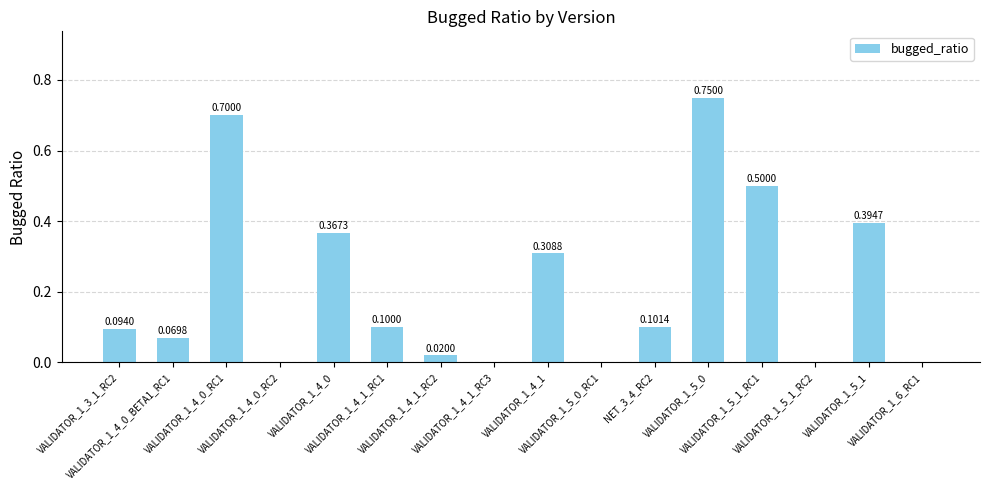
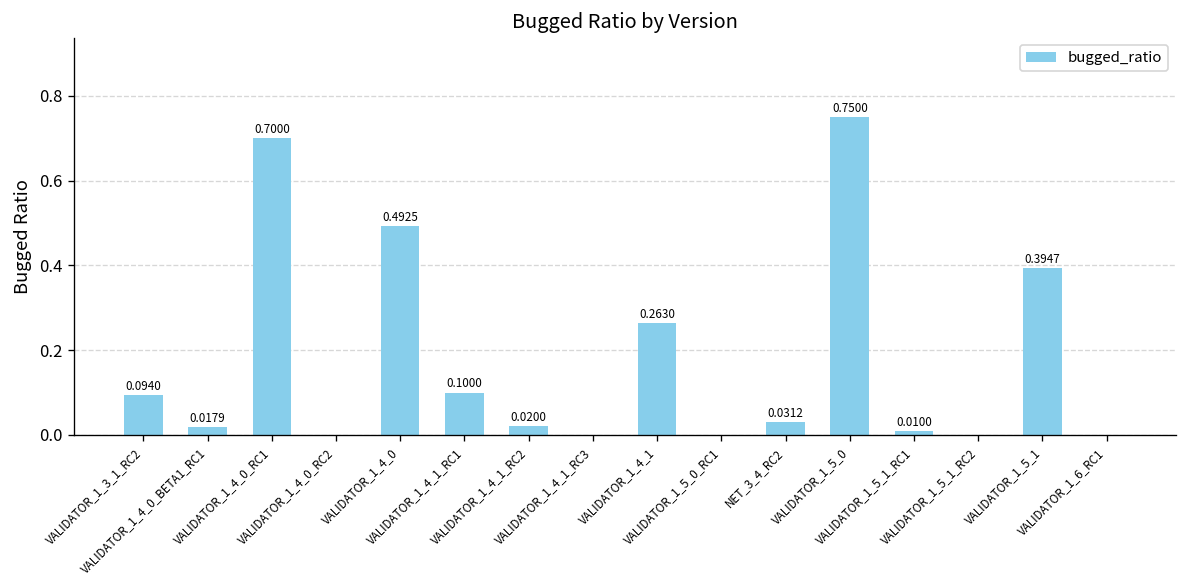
  {
    "VALIDATOR_1_3_1_RC2": 0.0940,
-   "VALIDATOR_1_4_0_BETA1_RC1": 0.0698,
+   "VALIDATOR_1_4_0_BETA1_RC1": 0.0179,
    "VALIDATOR_1_4_0_RC1": 0.7000,
-   "VALIDATOR_1_4_0": 0.3673,
+   "VALIDATOR_1_4_0": 0.4925,
    "VALIDATOR_1_4_1_RC1": 0.1000,
    "VALIDATOR_1_4_1_RC2": 0.0200,
-   "VALIDATOR_1_4_1": 0.3088,
-   "NET_3_4_RC2": 0.1014,
+   "VALIDATOR_1_4_1": 0.2630,
+   "NET_3_4_RC2": 0.0312,
    "VALIDATOR_1_5_0": 0.7500,
-   "VALIDATOR_1_5_1_RC1": 0.5000,
+   "VALIDATOR_1_5_1_RC1": 0.0100,
    "VALIDATOR_1_5_1": 0.3947
  }
